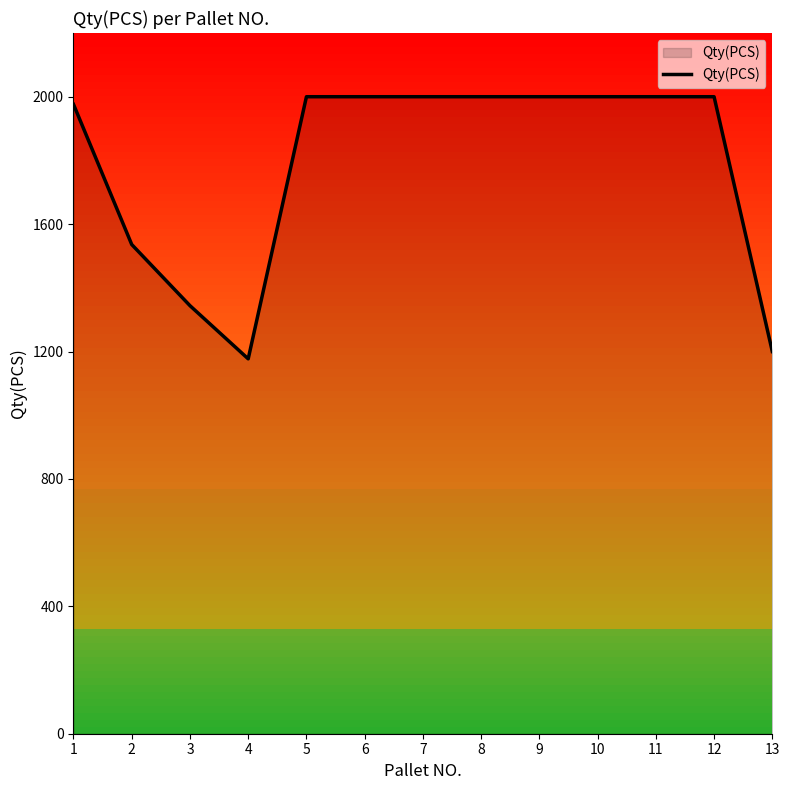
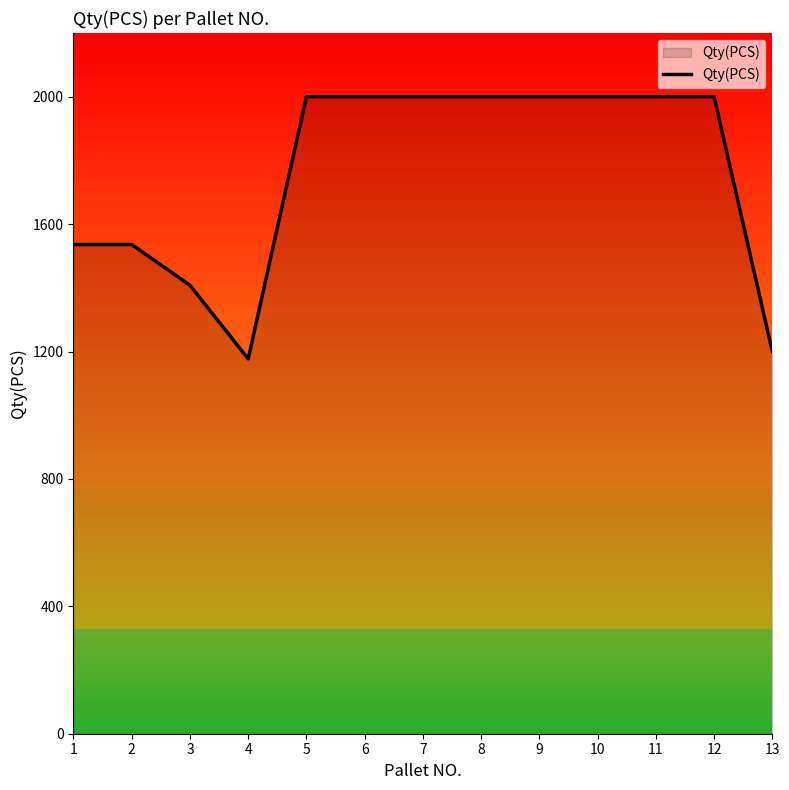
  {
-   "1": 1980,
+   "1": 1540,
    "2": 1540,
-   "3": 1340,
+   "3": 1410,
    "4": 1180,
    "5": 2000,
    "6": 2000,
    "7": 2000,
    "8": 2000,
    "9": 2000,
    "10": 2000,
    "11": 2000,
    "12": 2000,
    "13": 1200
  }
